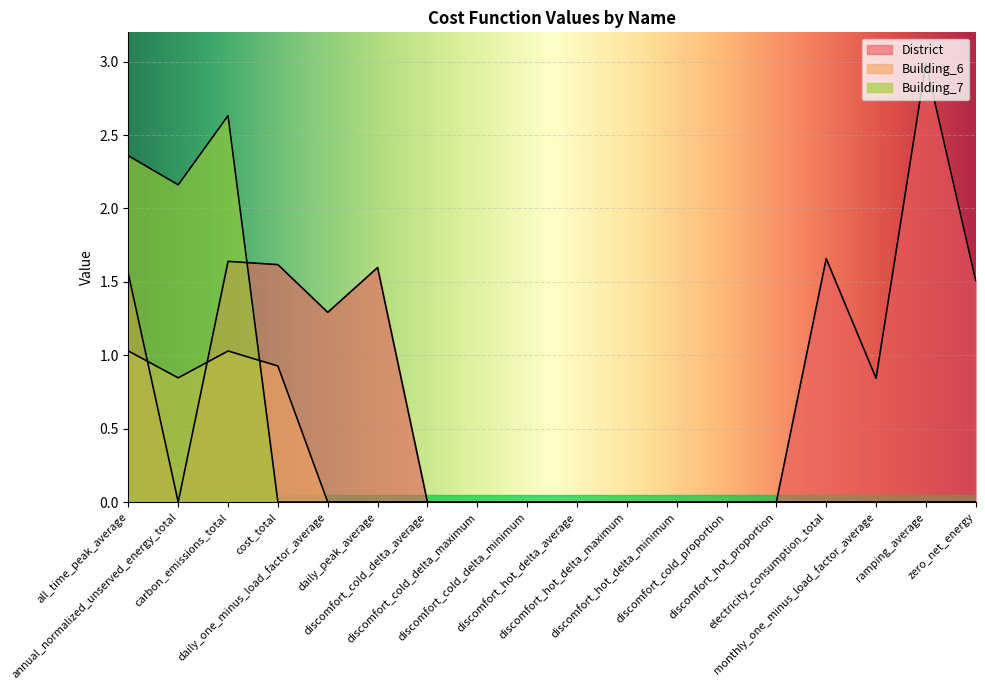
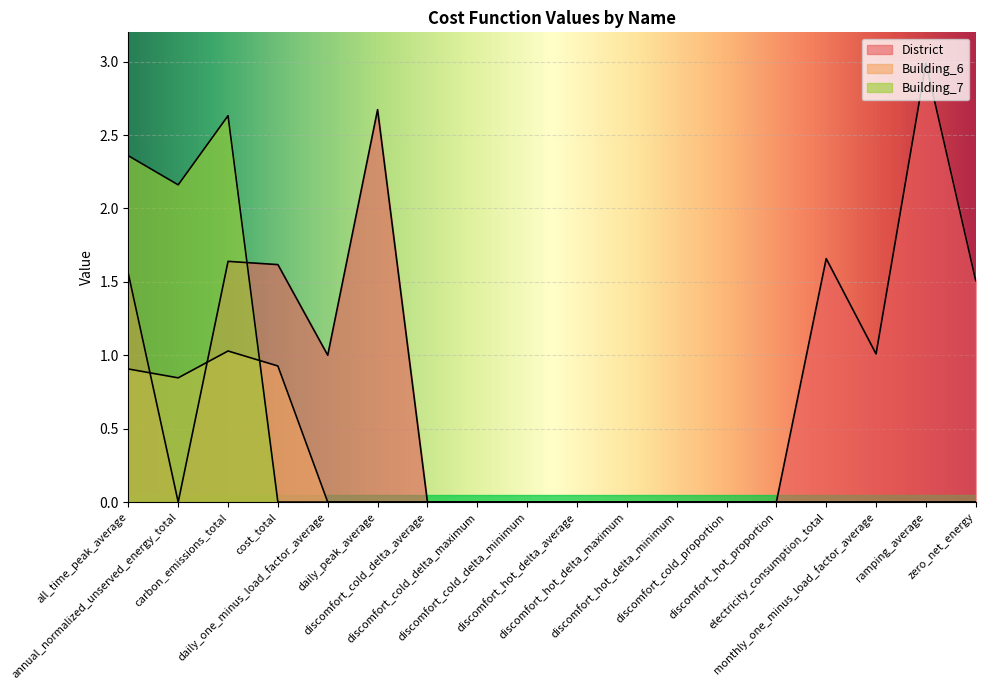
  {
    "District": {
      "all_time_peak_average": 1.56,
      "carbon_emissions_total": 1.64,
      "cost_total": 1.62,
-     "daily_one_minus_load_factor_average": 1.29,
-     "daily_peak_average": 1.60,
+     "daily_one_minus_load_factor_average": 1.00,
+     "daily_peak_average": 2.67,
      "electricity_consumption_total": 1.66,
-     "monthly_one_minus_load_factor_average": 0.84,
+     "monthly_one_minus_load_factor_average": 1.01,
      "zero_net_energy": 1.51
    },
    "Building_6": {
-     "all_time_peak_average": 1.03,
+     "all_time_peak_average": 0.91,
      "annual_normalized_unserved_energy_total": 0.85,
      "carbon_emissions_total": 1.03,
      "cost_total": 0.93
    },
    "Building_7": {
      "all_time_peak_average": 2.36,
      "annual_normalized_unserved_energy_total": 2.16,
      "carbon_emissions_total": 2.63
    }
  }
